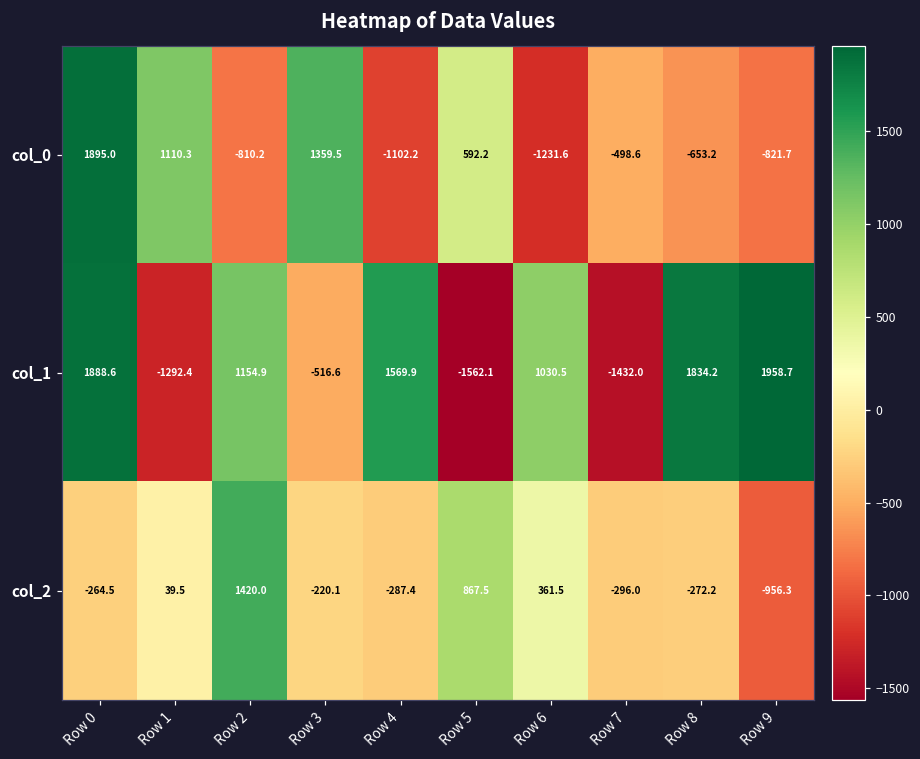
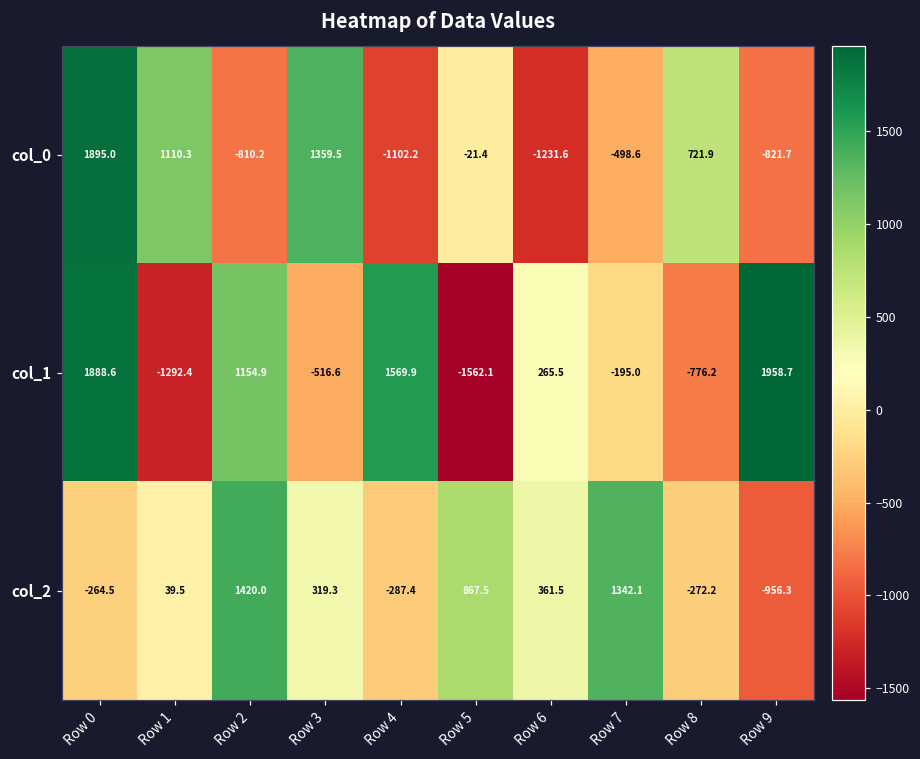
  {
    "col_0": {
      "Row 0": 1895.0,
      "Row 1": 1110.3,
      "Row 2": -810.2,
      "Row 3": 1359.5,
      "Row 4": -1102.2,
-     "Row 5": 592.2,
+     "Row 5": -21.4,
      "Row 6": -1231.6,
      "Row 7": -498.6,
-     "Row 8": -653.2,
+     "Row 8": 721.9,
      "Row 9": -821.7
    },
    "col_1": {
      "Row 0": 1888.6,
      "Row 1": -1292.4,
      "Row 2": 1154.9,
      "Row 3": -516.6,
      "Row 4": 1569.9,
      "Row 5": -1562.1,
-     "Row 6": 1030.5,
-     "Row 7": -1432.0,
-     "Row 8": 1834.2,
+     "Row 6": 265.5,
+     "Row 7": -195.0,
+     "Row 8": -776.2,
      "Row 9": 1958.7
    },
    "col_2": {
      "Row 0": -264.5,
      "Row 1": 39.5,
      "Row 2": 1420.0,
-     "Row 3": -220.1,
+     "Row 3": 319.3,
      "Row 4": -287.4,
      "Row 5": 867.5,
      "Row 6": 361.5,
-     "Row 7": -296.0,
+     "Row 7": 1342.1,
      "Row 8": -272.2,
      "Row 9": -956.3
    }
  }
